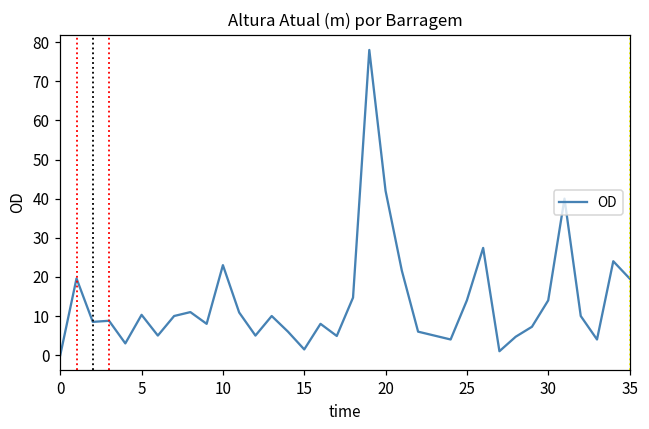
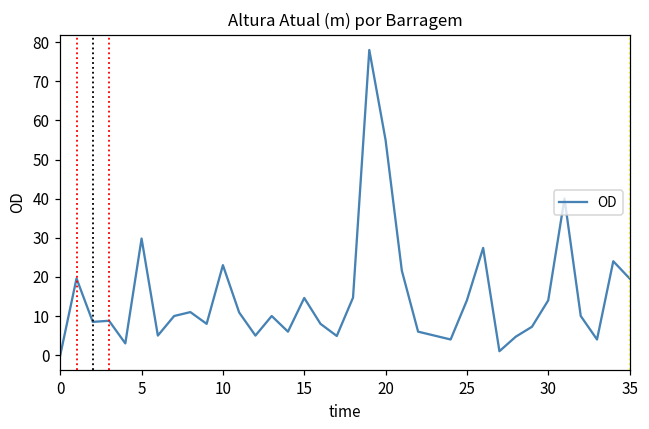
  {
    "0": 0,
-   "5": 10,
+   "5": 30,
    "10": 23,
-   "15": 1,
-   "20": 42,
+   "15": 15,
+   "20": 55,
    "25": 14,
    "30": 14,
    "35": 20
  }
